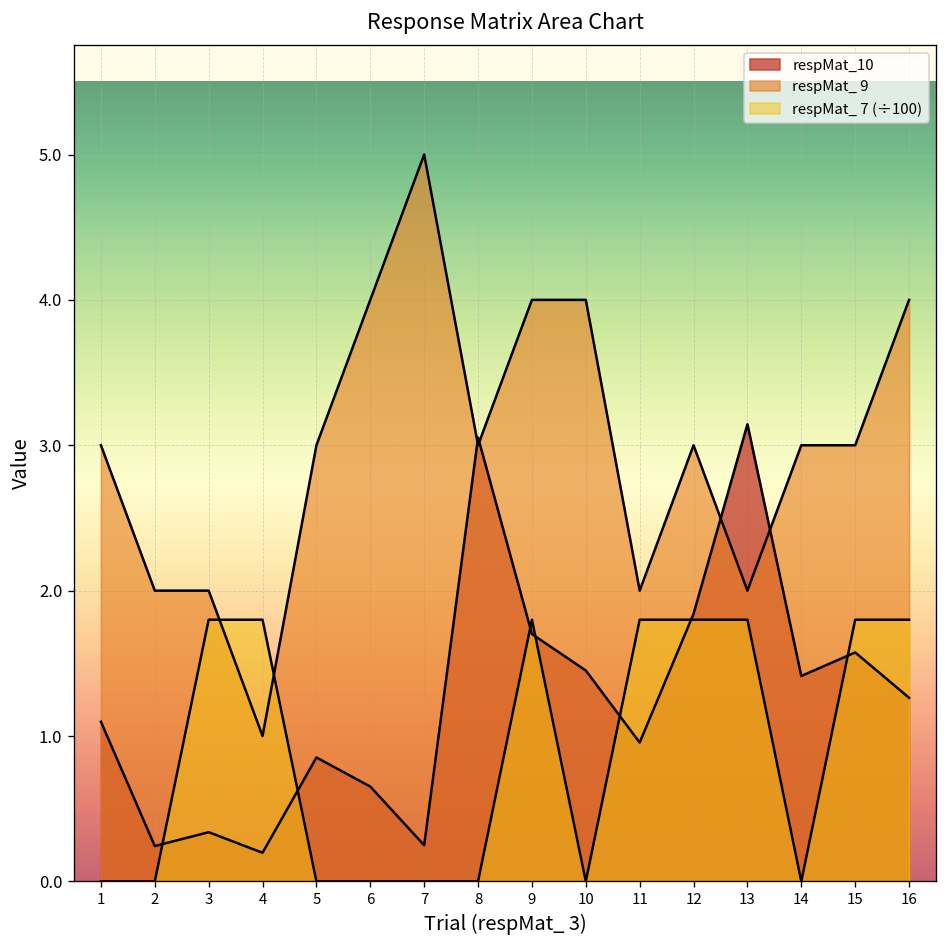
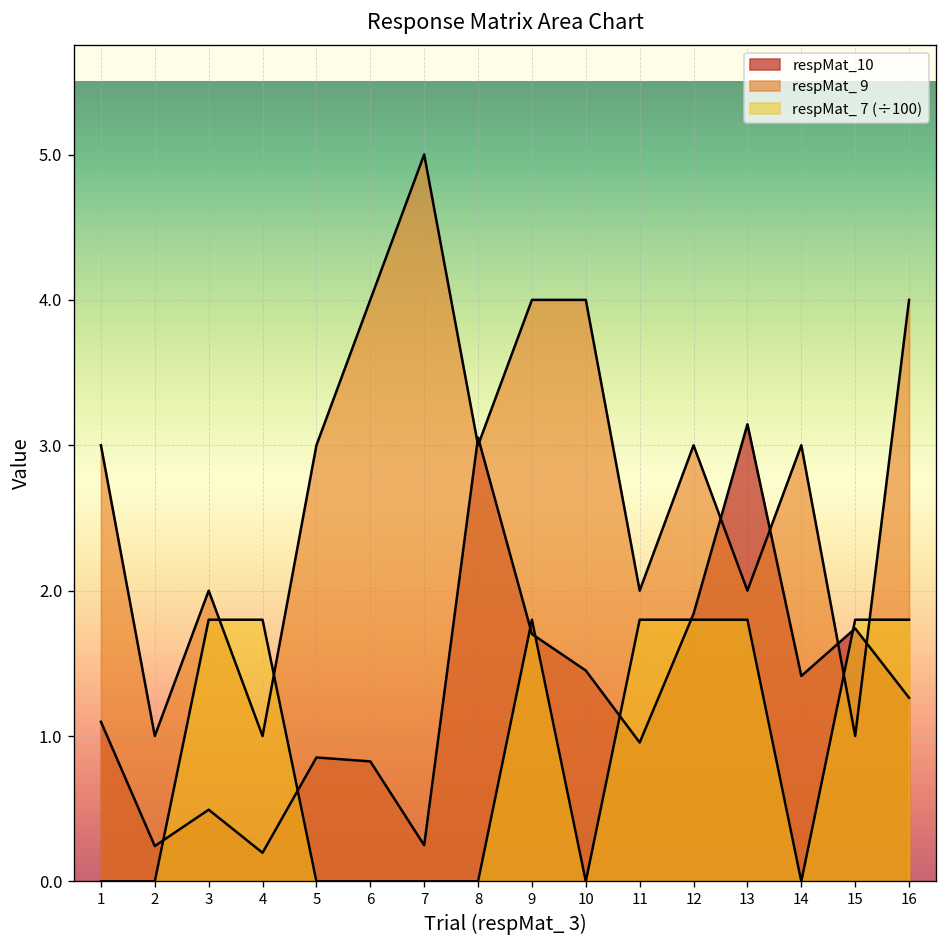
  {
    "respMat_10": {
      "1": 1.10,
      "2": 0.24,
-     "3": 0.34,
+     "3": 0.49,
      "4": 0.20,
      "5": 0.85,
-     "6": 0.65,
+     "6": 0.83,
      "7": 0.25,
      "8": 3.05,
      "9": 1.70,
      "10": 1.45,
      "11": 0.96,
      "12": 1.84,
      "13": 3.14,
      "14": 1.41,
-     "15": 1.57,
+     "15": 1.74,
      "16": 1.26
    },
    "respMat_ 9": {
      "1": 3,
-     "2": 2,
+     "2": 1,
      "3": 2,
      "4": 1,
      "5": 3,
      "6": 4,
      "7": 5,
      "8": 3,
      "9": 4,
      "10": 4,
      "11": 2,
      "12": 3,
      "13": 2,
      "14": 3,
-     "15": 3,
+     "15": 1,
      "16": 4
    },
    "respMat_ 7 (÷100)": {
      "1": 0.00,
      "2": 0.00,
      "3": 1.80,
      "4": 1.80,
      "5": 0.00,
      "6": 0.00,
      "7": 0.00,
      "8": 0.00,
      "9": 1.80,
      "10": 0.00,
      "11": 1.80,
      "12": 1.80,
      "13": 1.80,
      "14": 0.00,
      "15": 1.80,
      "16": 1.80
    }
  }
